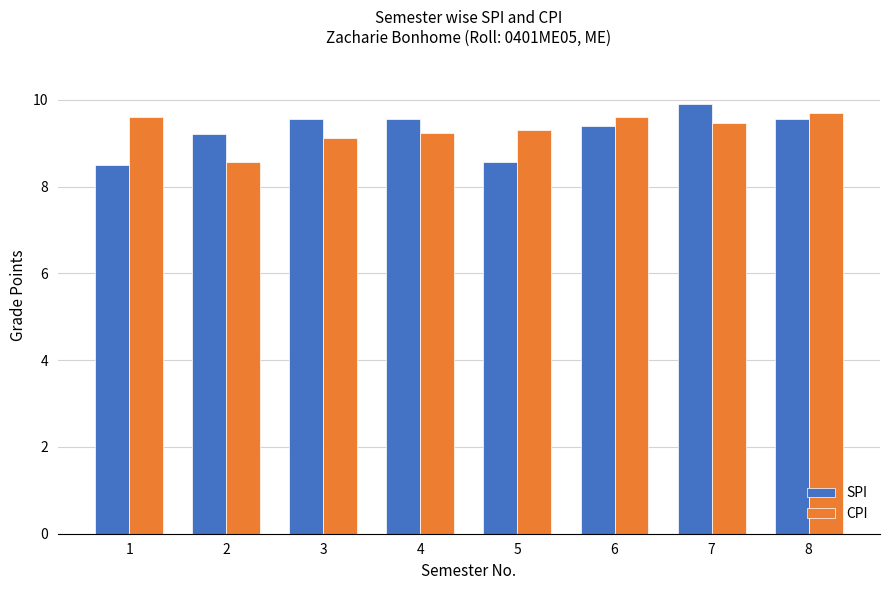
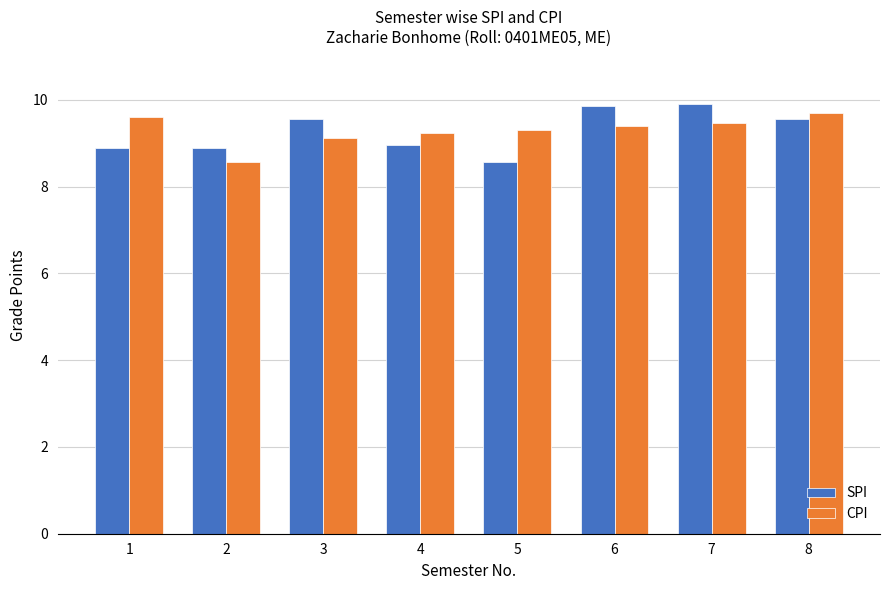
  {
    "SPI": {
-     "1": 8.5,
-     "2": 9.2,
+     "1": 8.9,
+     "2": 8.9,
      "3": 9.6,
-     "4": 9.6,
+     "4": 9.0,
      "5": 8.6,
-     "6": 9.4,
+     "6": 9.9,
      "7": 9.9,
      "8": 9.6
    },
    "CPI": {
      "1": 9.6,
      "2": 8.6,
      "3": 9.1,
      "4": 9.2,
      "5": 9.3,
-     "6": 9.6,
+     "6": 9.4,
      "7": 9.5,
      "8": 9.7
    }
  }
